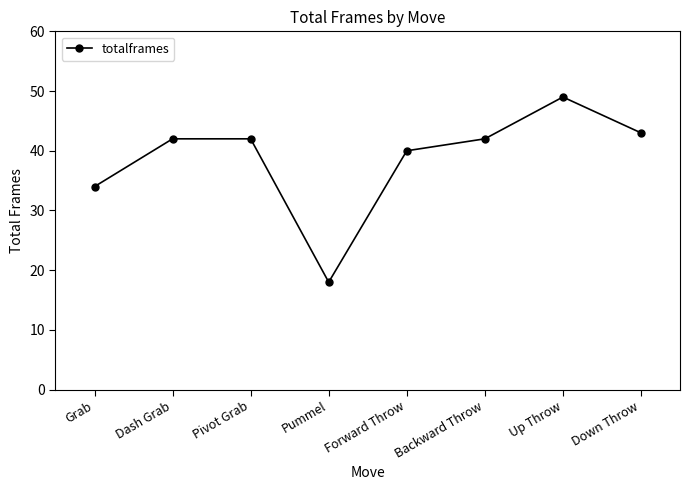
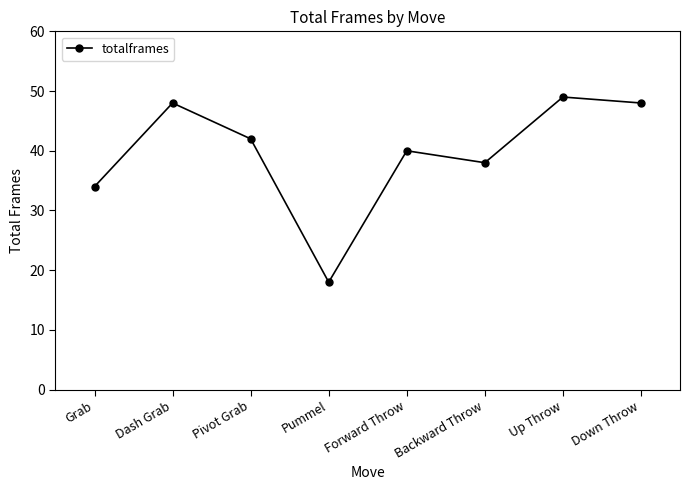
  {
    "Grab": 34,
-   "Dash Grab": 42,
+   "Dash Grab": 48,
    "Pivot Grab": 42,
    "Pummel": 18,
    "Forward Throw": 40,
-   "Backward Throw": 42,
+   "Backward Throw": 38,
    "Up Throw": 49,
-   "Down Throw": 43
+   "Down Throw": 48
  }
